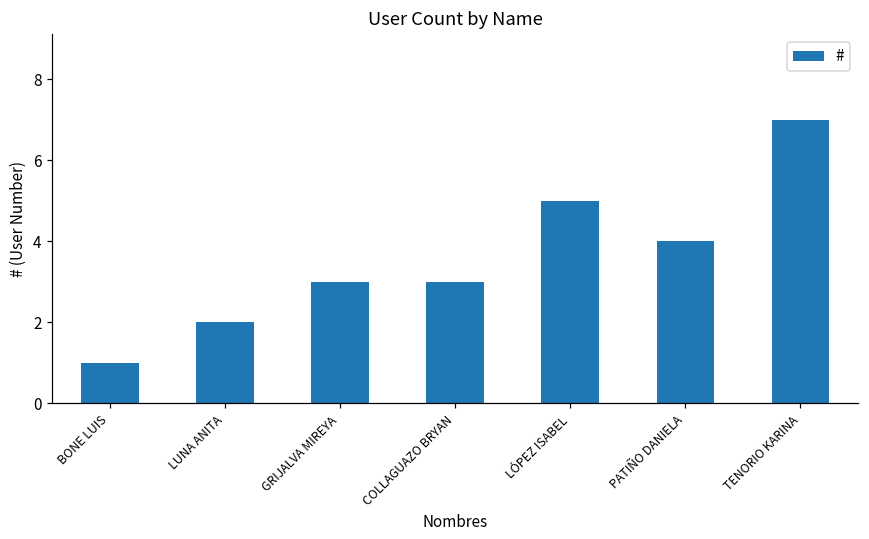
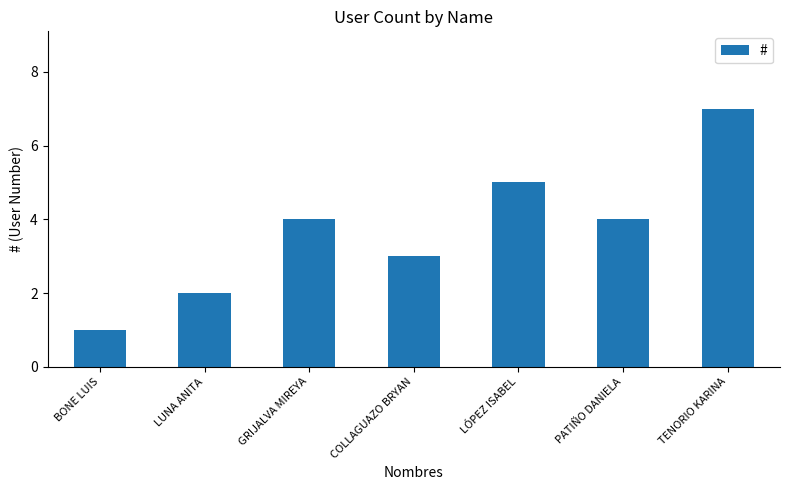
  {
    "BONE LUIS": 1,
    "LUNA ANITA": 2,
-   "GRIJALVA MIREYA": 3,
+   "GRIJALVA MIREYA": 4,
    "COLLAGUAZO BRYAN": 3,
    "LÓPEZ ISABEL": 5,
    "PATIÑO DANIELA": 4,
    "TENORIO KARINA": 7
  }
